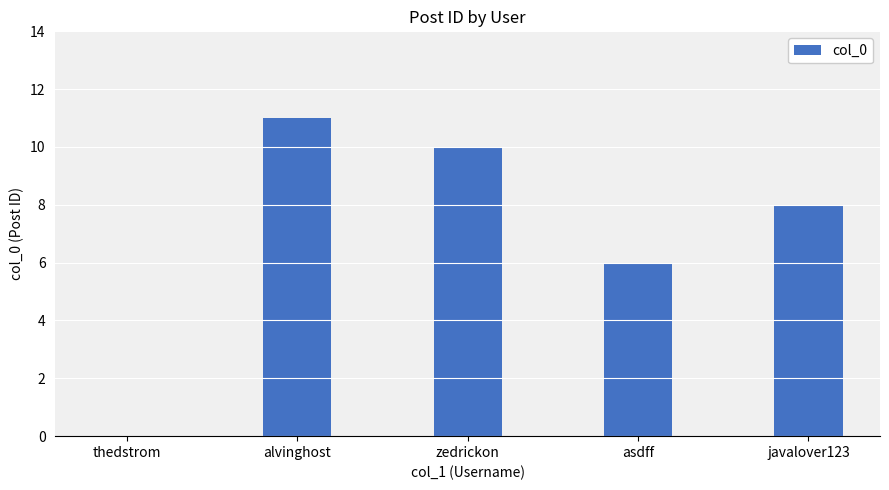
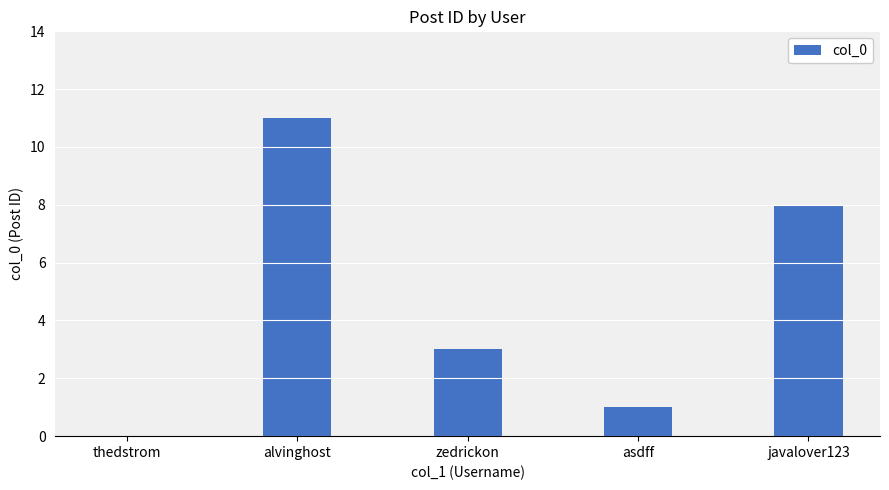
  {
    "thedstrom": 0,
    "alvinghost": 11,
-   "zedrickon": 10,
-   "asdff": 6,
+   "zedrickon": 3,
+   "asdff": 1,
    "javalover123": 8
  }
